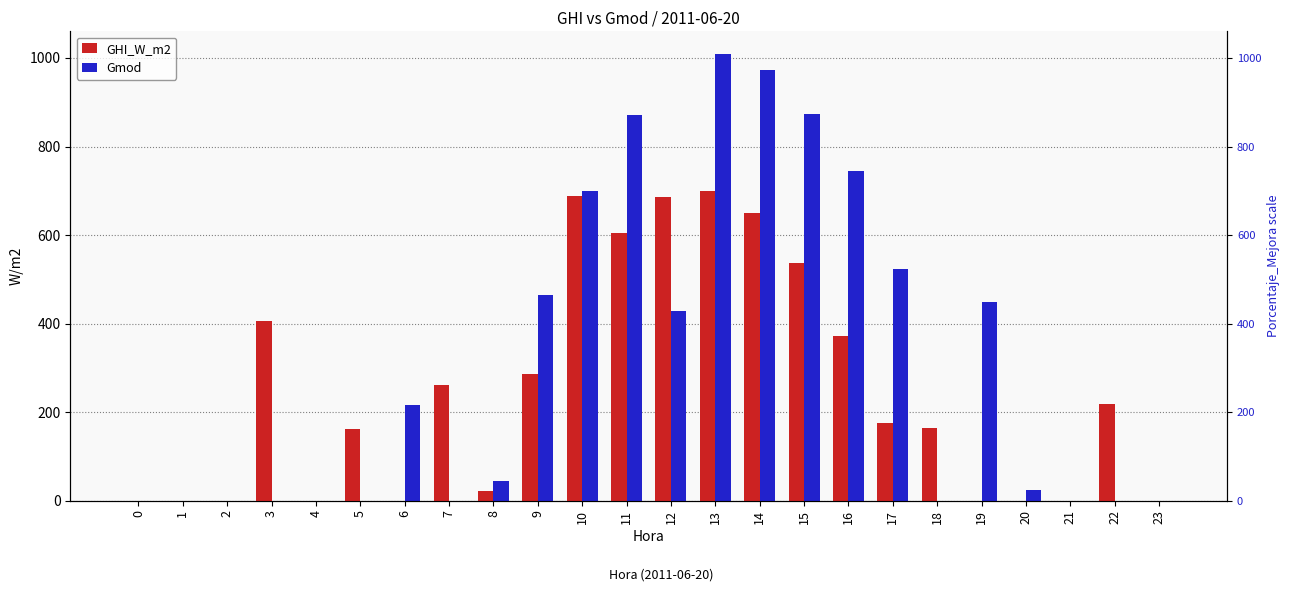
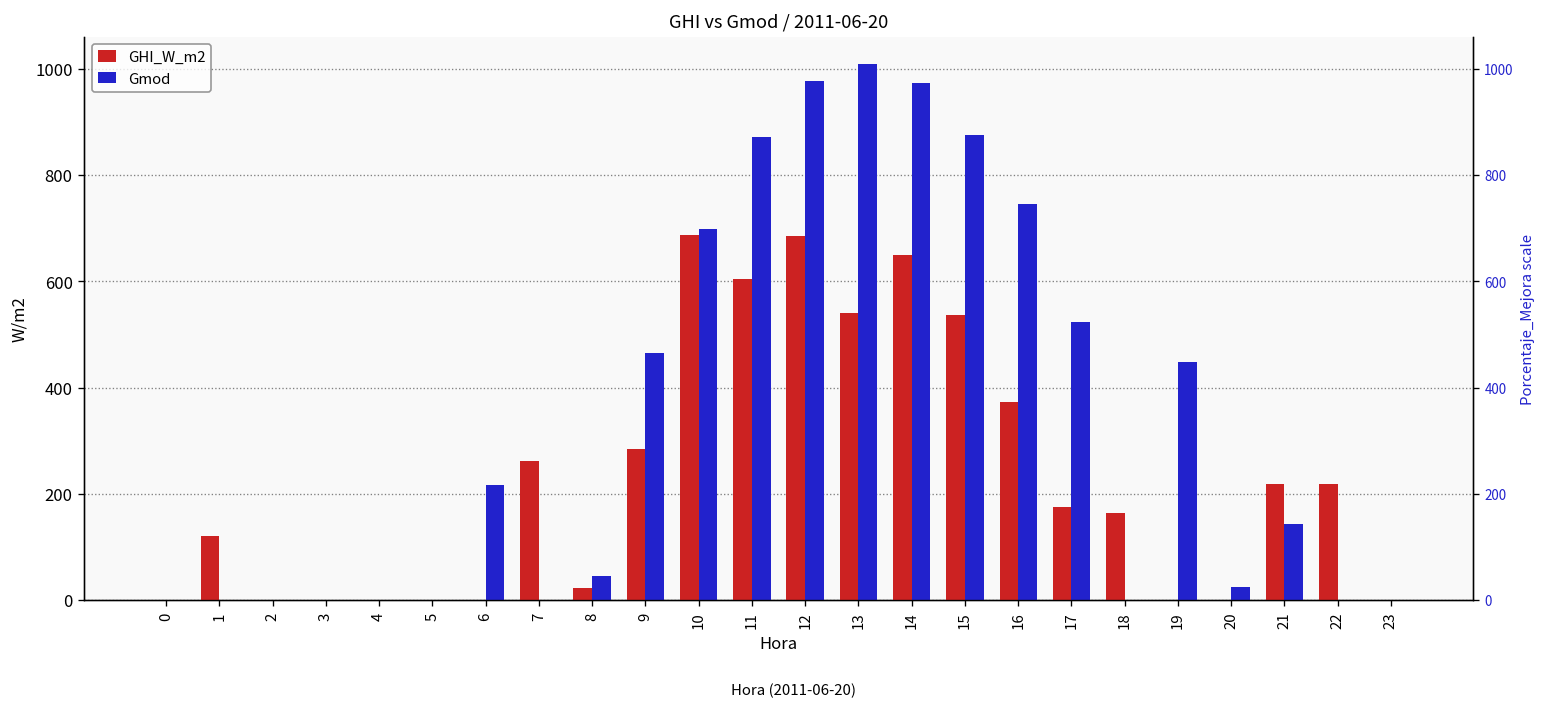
  {
    "GHI_W_m2": {
      "0": 0,
-     "1": 0,
+     "1": 120,
      "2": 0,
-     "3": 410,
+     "3": 0,
      "4": 0,
-     "5": 160,
+     "5": 0,
      "6": 0,
      "7": 260,
      "8": 20,
      "9": 290,
      "10": 690,
      "11": 600,
      "12": 690,
-     "13": 700,
+     "13": 540,
      "14": 650,
      "15": 540,
      "16": 370,
      "17": 170,
      "18": 160,
      "19": 0,
      "20": 0,
-     "21": 0,
+     "21": 220,
      "22": 220,
      "23": 0
    },
    "Gmod": {
      "0": 0,
      "1": 0,
      "2": 0,
      "3": 0,
      "4": 0,
      "5": 0,
      "6": 220,
      "7": 0,
      "8": 50,
      "9": 460,
      "10": 700,
      "11": 870,
-     "12": 430,
+     "12": 980,
      "13": 1010,
      "14": 970,
      "15": 870,
      "16": 740,
      "17": 520,
      "18": 0,
      "19": 450,
      "20": 20,
-     "21": 0,
+     "21": 140,
      "22": 0,
      "23": 0
    }
  }
